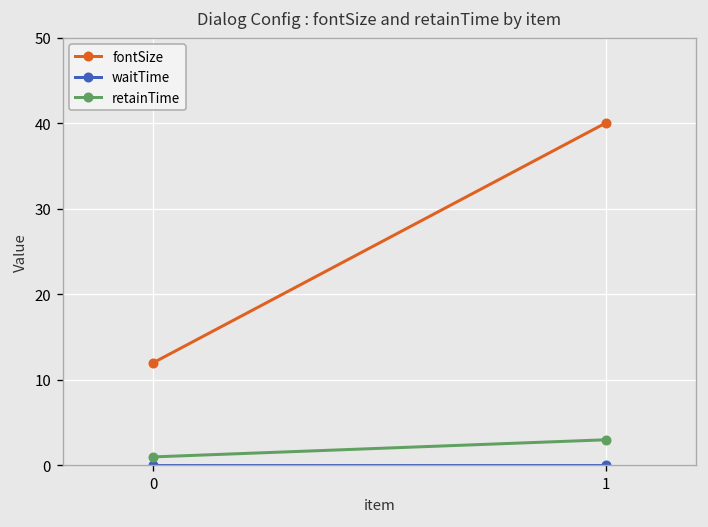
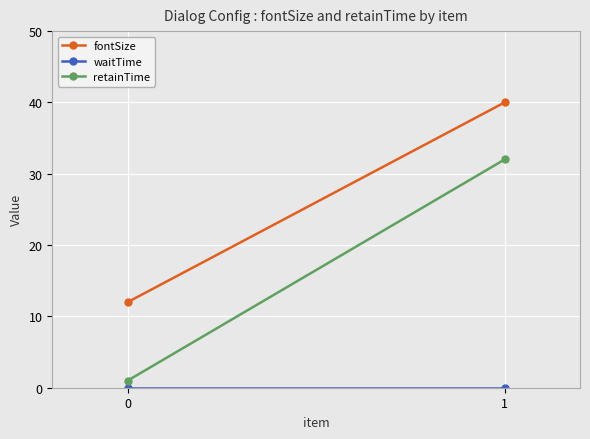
  {
    "fontSize": {
      "0": 12,
      "1": 40
    },
    "waitTime": {
      "0": 0,
      "1": 0
    },
    "retainTime": {
      "0": 1,
-     "1": 3
+     "1": 32
    }
  }
